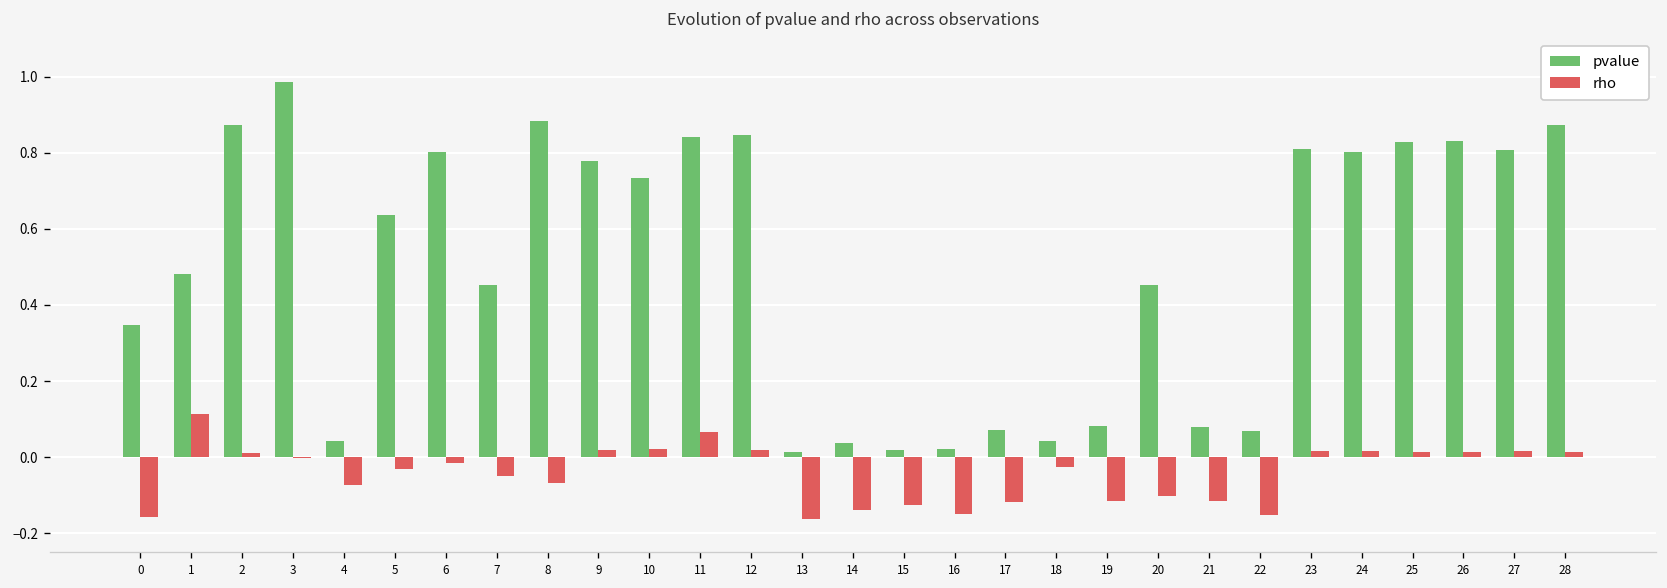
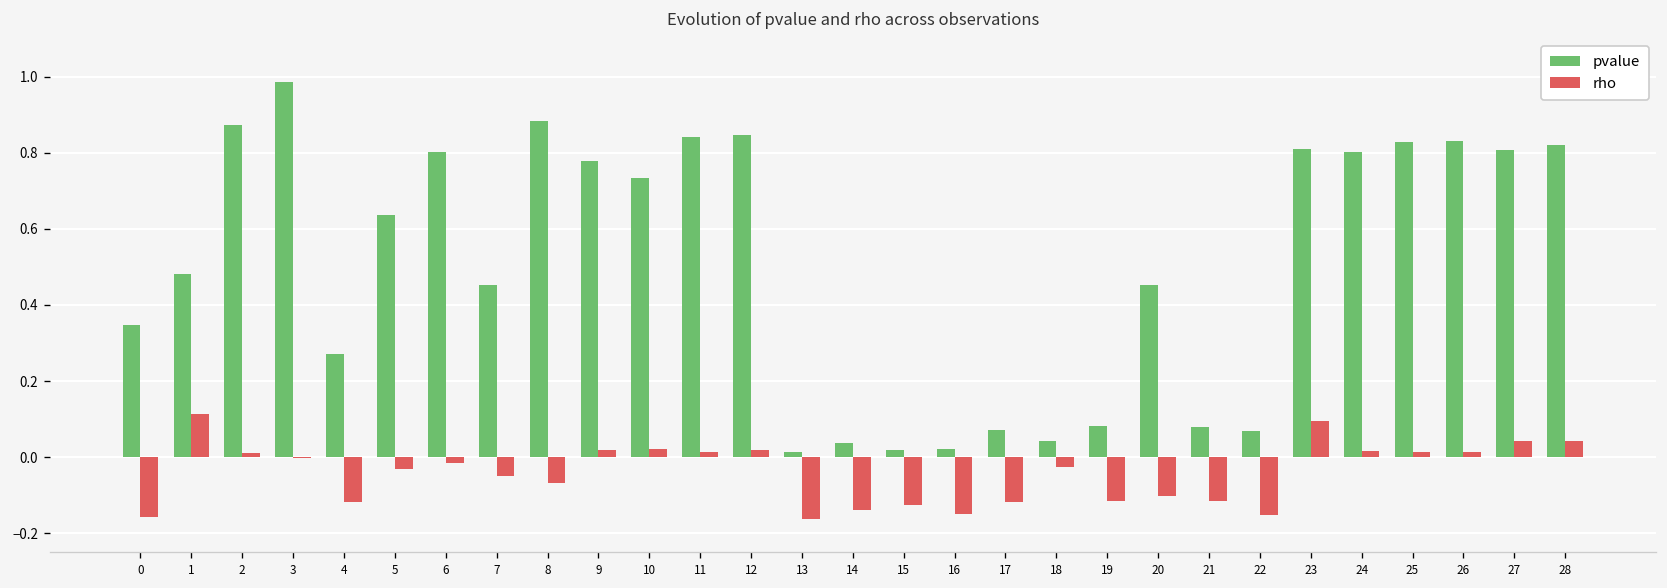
  {
    "pvalue": {
      "0": 0.35,
      "1": 0.48,
      "2": 0.87,
      "3": 0.98,
-     "4": 0.04,
+     "4": 0.27,
      "5": 0.64,
      "6": 0.80,
      "7": 0.45,
      "8": 0.88,
      "9": 0.78,
      "10": 0.73,
      "11": 0.84,
      "12": 0.85,
      "13": 0.01,
      "14": 0.04,
      "15": 0.02,
      "16": 0.02,
      "17": 0.07,
      "18": 0.04,
      "19": 0.08,
      "20": 0.45,
      "21": 0.08,
      "22": 0.07,
      "23": 0.81,
      "24": 0.80,
      "25": 0.83,
      "26": 0.83,
      "27": 0.81,
-     "28": 0.87
+     "28": 0.82
    },
    "rho": {
      "0": -0.16,
      "1": 0.11,
      "2": 0.01,
-     "4": -0.07,
+     "4": -0.12,
      "5": -0.03,
      "6": -0.02,
      "7": -0.05,
      "8": -0.07,
      "9": 0.02,
      "10": 0.02,
-     "11": 0.07,
+     "11": 0.01,
      "12": 0.02,
      "13": -0.16,
      "14": -0.14,
      "15": -0.13,
      "16": -0.15,
      "17": -0.12,
      "18": -0.02,
      "19": -0.11,
      "20": -0.10,
      "21": -0.12,
      "22": -0.15,
-     "23": 0.02,
+     "23": 0.09,
      "24": 0.02,
      "25": 0.01,
      "26": 0.01,
-     "27": 0.02,
-     "28": 0.01
+     "27": 0.04,
+     "28": 0.04
    }
  }
